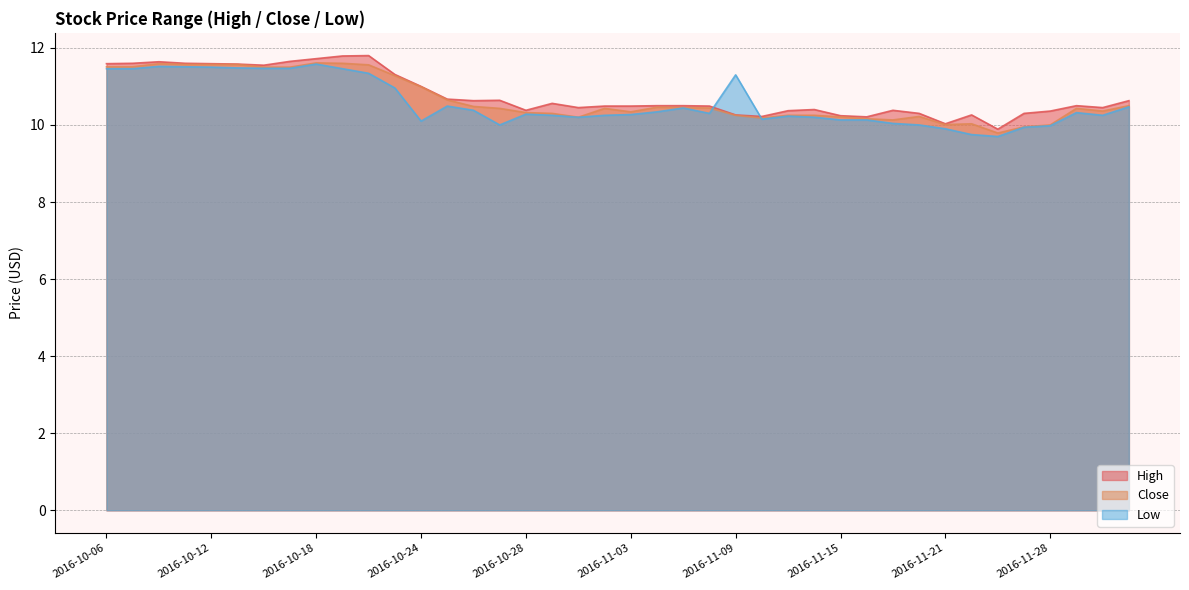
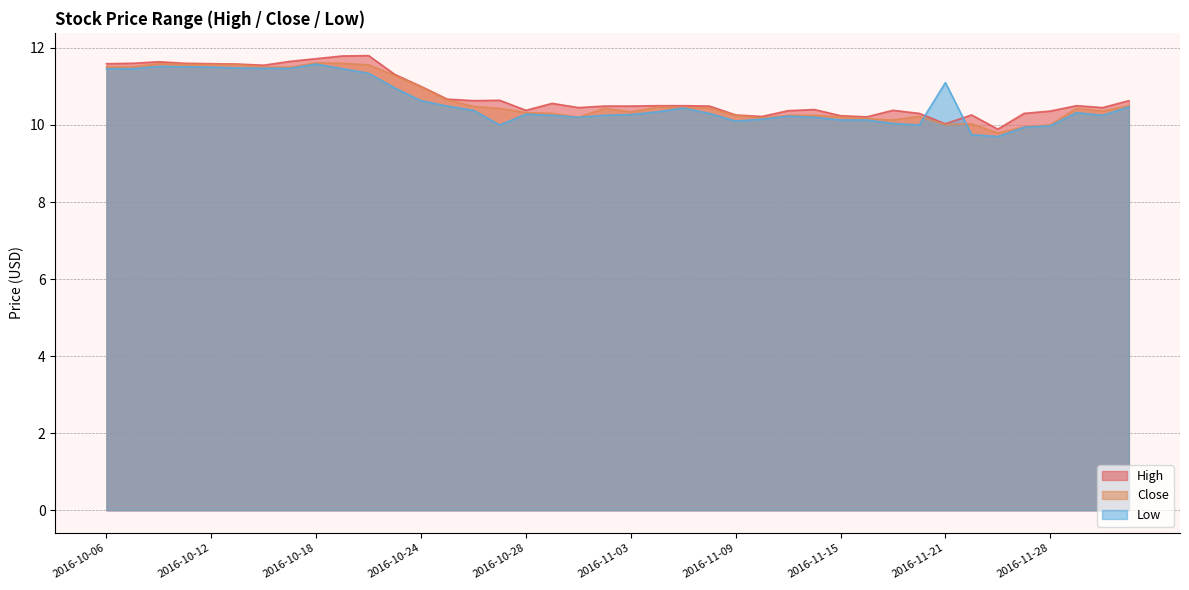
  {
    "Low": {
      "2016-10-12": 11.5,
-     "2016-10-24": 10.1,
+     "2016-10-24": 10.6,
      "2016-11-03": 10.3,
-     "2016-11-09": 11.3,
+     "2016-11-09": 10.1,
      "2016-11-15": 10.1,
-     "2016-11-21": 9.9
+     "2016-11-21": 11.1
    }
  }
